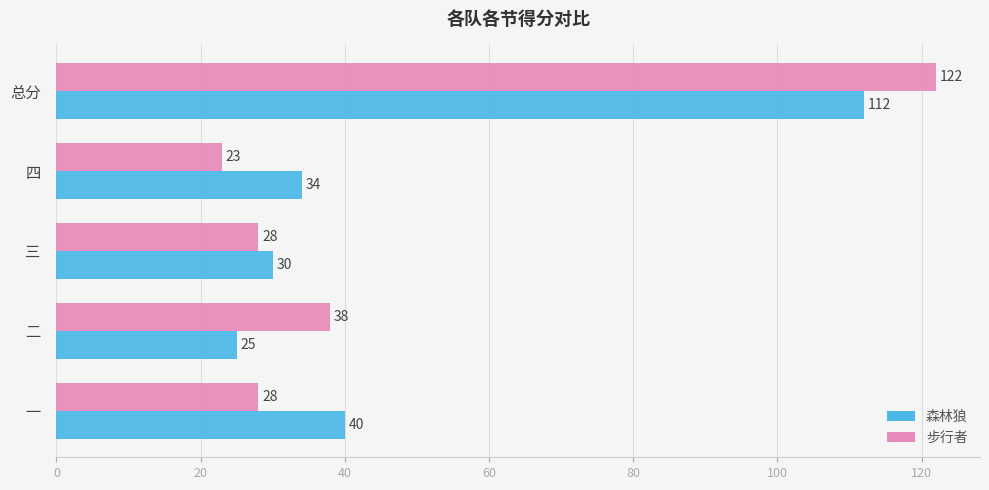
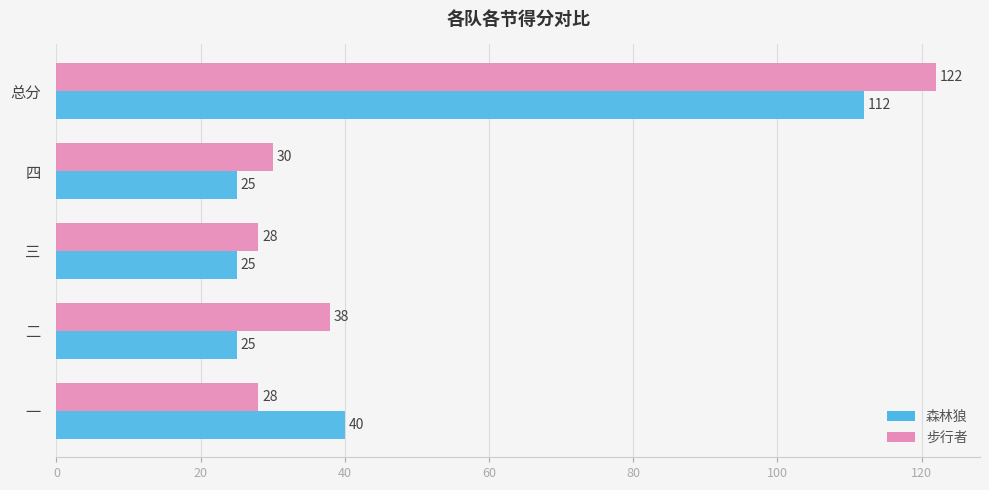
  {
    "森林狼": {
      "总分": 112,
-     "四": 34,
-     "三": 30,
+     "四": 25,
+     "三": 25,
      "二": 25,
      "一": 40
    },
    "步行者": {
      "总分": 122,
-     "四": 23,
+     "四": 30,
      "三": 28,
      "二": 38,
      "一": 28
    }
  }
